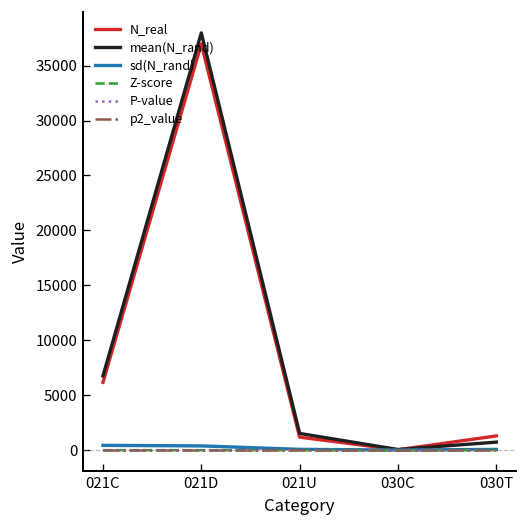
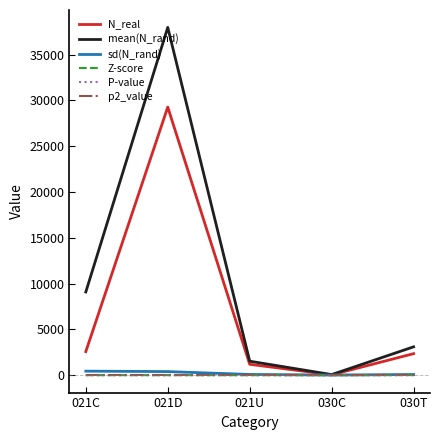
  {
    "N_real": {
-     "021C": 6000,
-     "021D": 37000,
+     "021C": 3000,
+     "021D": 29000,
      "021U": 1000,
-     "030T": 1000
+     "030T": 2000
    },
    "mean(N_rand)": {
-     "021C": 7000,
+     "021C": 9000,
      "021D": 38000,
      "021U": 2000,
-     "030T": 1000
+     "030T": 3000
    },
    "sd(N_rand)": {
      "021C": 0,
      "021D": 0
    },
    "p2_value": {
      "021C": 0,
      "021D": 0
    }
  }
